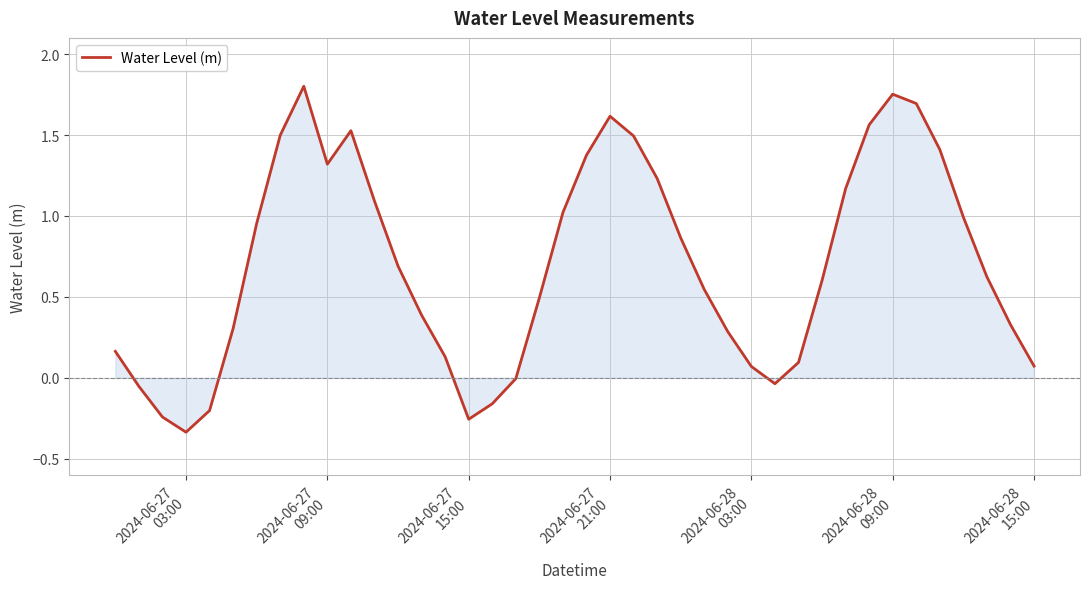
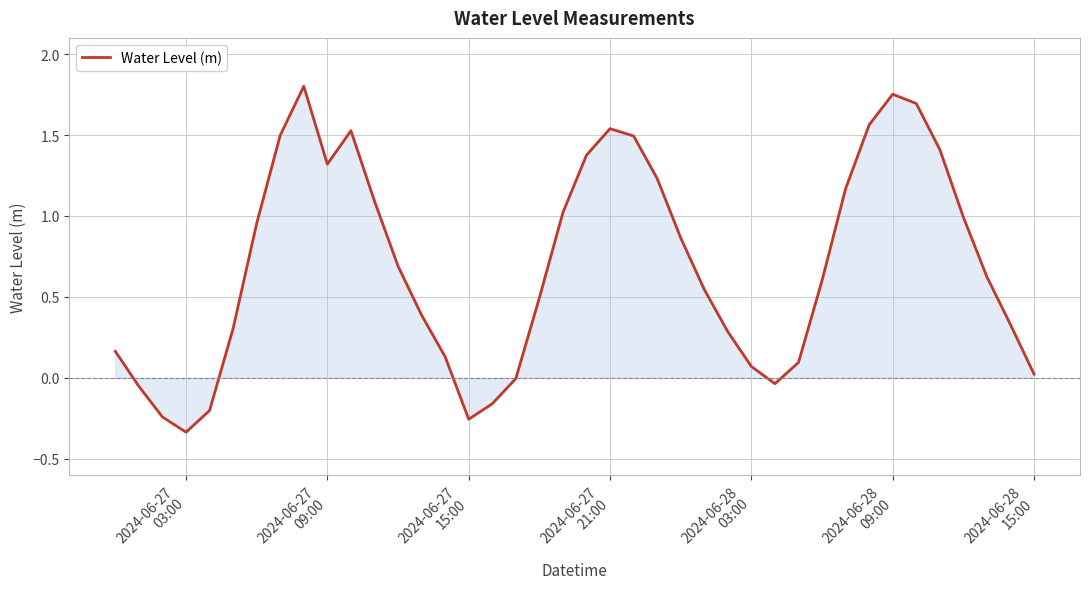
  {
    "Water Level (m)": {
      "2024-06-27 03:00": -0.34,
      "2024-06-27 15:00": -0.26,
-     "2024-06-27 21:00": 1.62,
-     "2024-06-28 15:00": 0.07
+     "2024-06-27 21:00": 1.54,
+     "2024-06-28 15:00": 0.02
    }
  }
